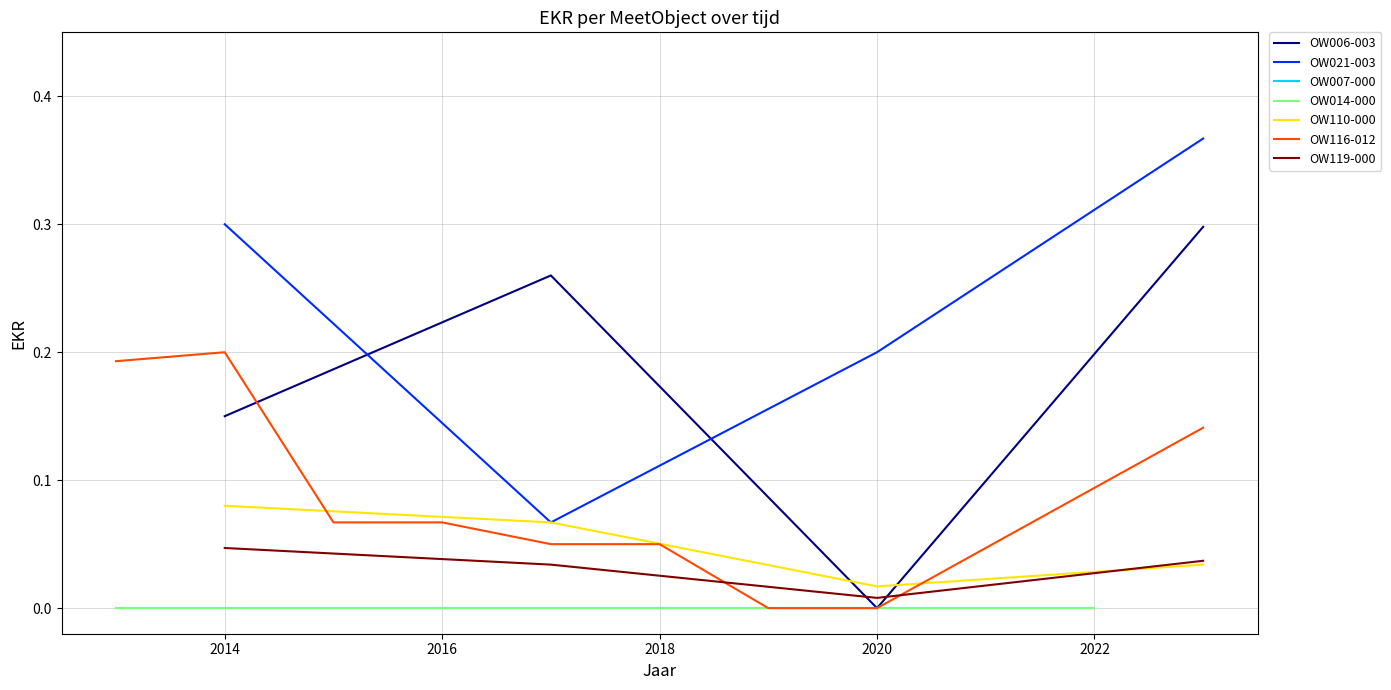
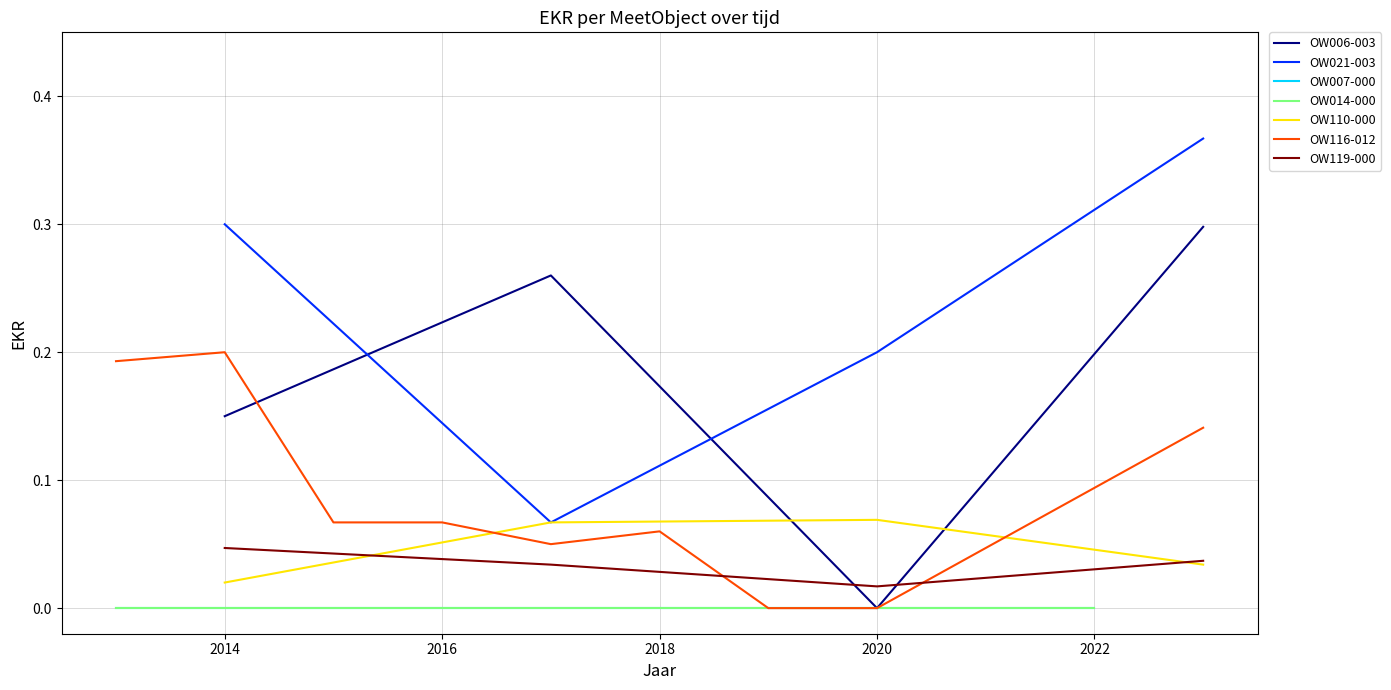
  {
    "OW006-003": {
      "2014": 0.150
    },
    "OW021-003": {
      "2014": 0.300,
      "2020": 0.200
    },
    "OW110-000": {
-     "2014": 0.08,
-     "2020": 0.017
+     "2014": 0.02,
+     "2020": 0.069
    },
    "OW116-012": {
      "2014": 0.20,
      "2016": 0.067,
-     "2018": 0.05
+     "2018": 0.06
    },
    "OW119-000": {
      "2014": 0.047,
-     "2020": 0.008
+     "2020": 0.017
    }
  }
